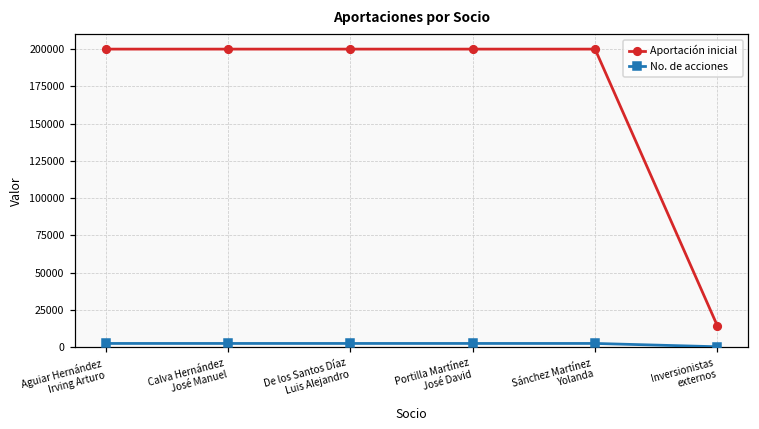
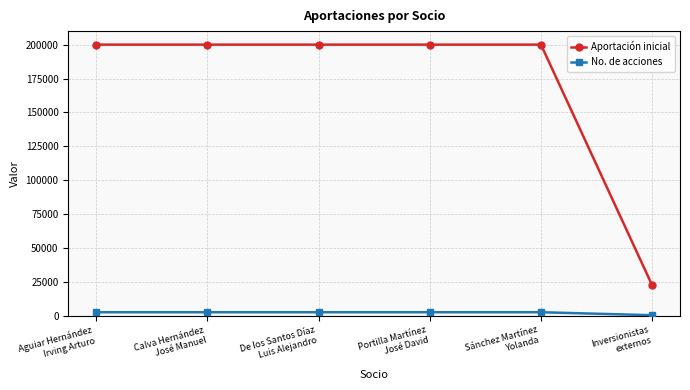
  {
    "Aportación inicial": {
      "Aguiar Hernández Irving Arturo": 200000,
      "Calva Hernández José Manuel": 200000,
      "De los Santos Díaz Luis Alejandro": 200000,
      "Portilla Martínez José David": 200000,
      "Sánchez Martínez Yolanda": 200000,
-     "Inversionistas externos": 14000
+     "Inversionistas externos": 22000
    },
    "No. de acciones": {
      "Aguiar Hernández Irving Arturo": 3000,
      "Calva Hernández José Manuel": 3000,
      "De los Santos Díaz Luis Alejandro": 3000,
      "Portilla Martínez José David": 3000,
      "Sánchez Martínez Yolanda": 3000,
      "Inversionistas externos": 0
    }
  }
